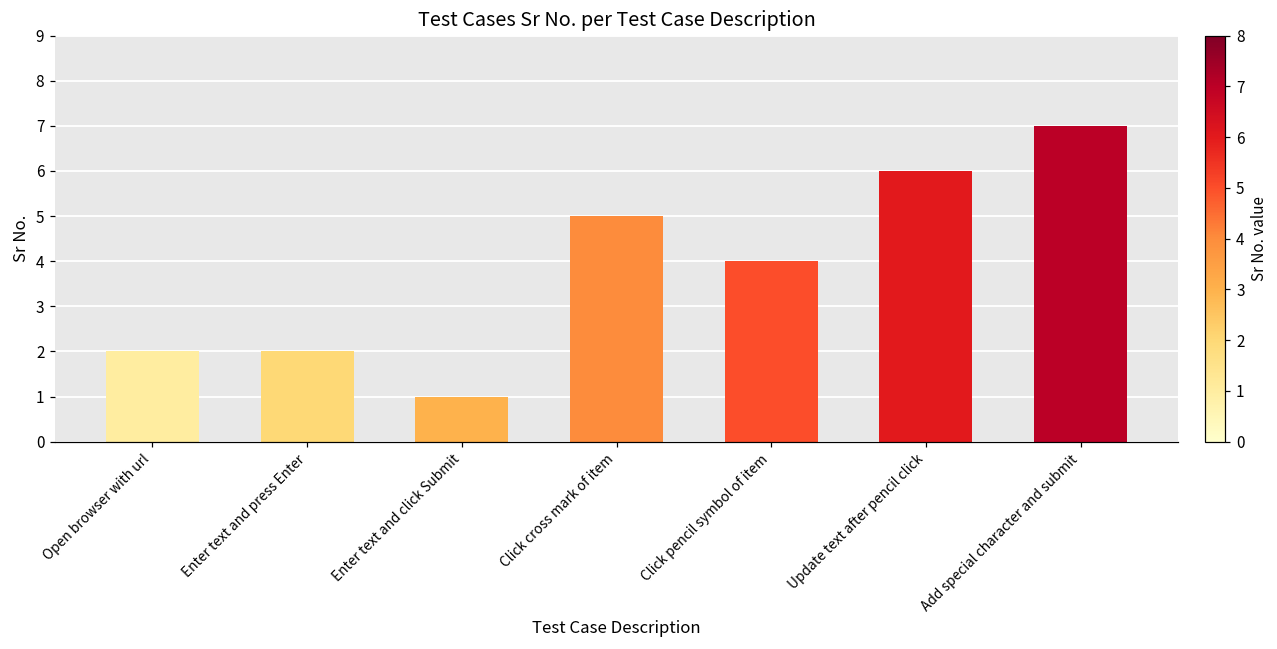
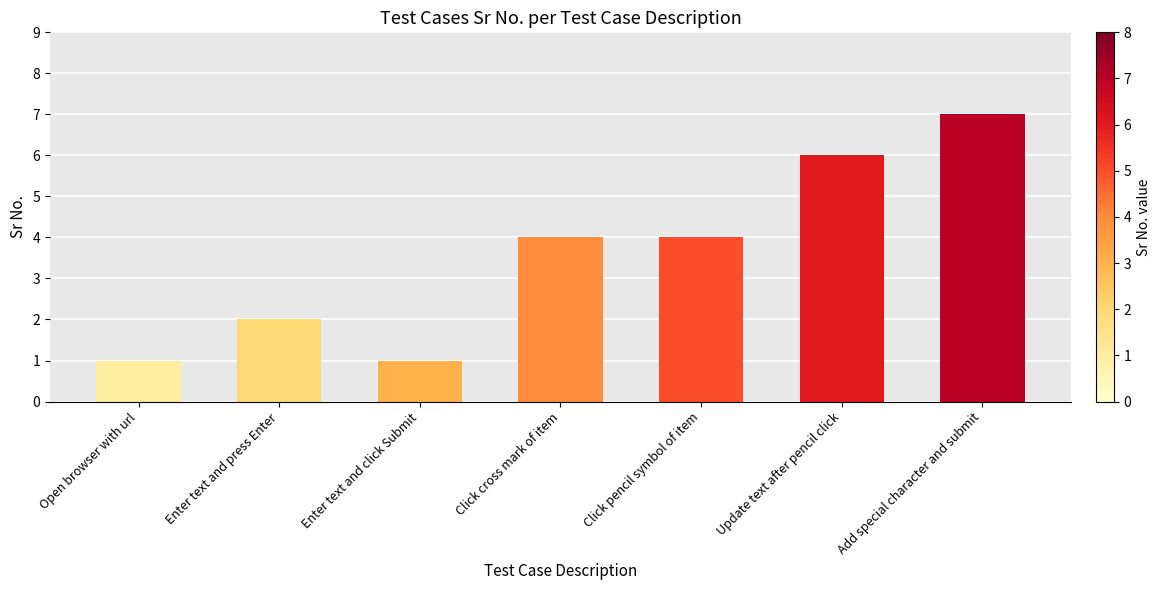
  {
-   "Open browser with url": 2,
+   "Open browser with url": 1,
    "Enter text and press Enter": 2,
    "Enter text and click Submit": 1,
-   "Click cross mark of item": 5,
+   "Click cross mark of item": 4,
    "Click pencil symbol of item": 4,
    "Update text after pencil click": 6,
    "Add special character and submit": 7
  }
